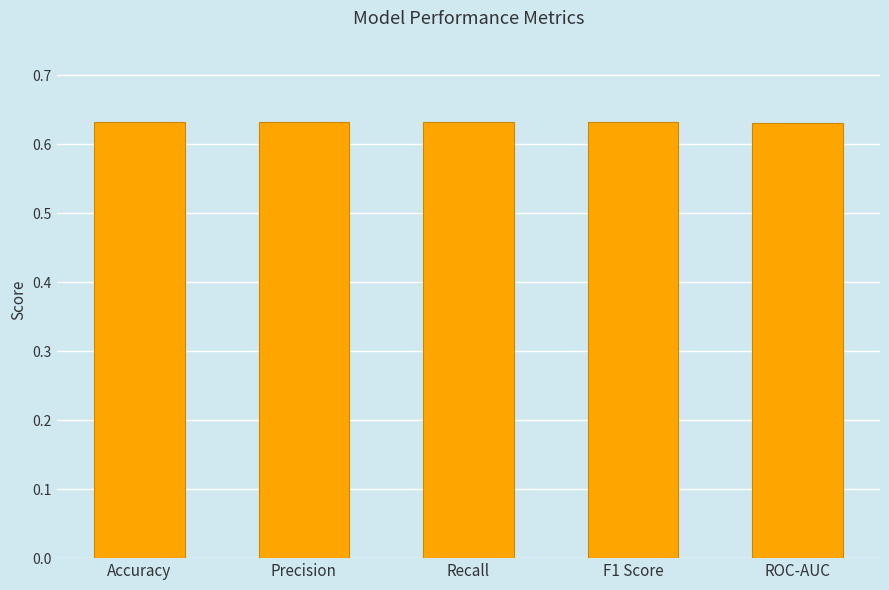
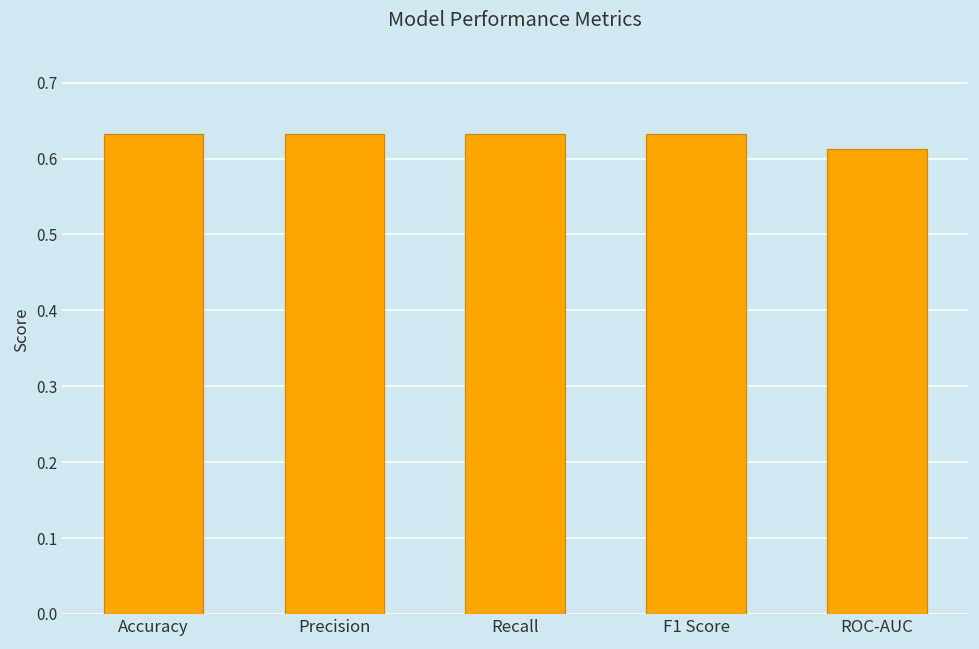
  {
    "Accuracy": 0.63,
    "Precision": 0.63,
    "Recall": 0.63,
    "F1 Score": 0.63,
-   "ROC-AUC": 0.63
+   "ROC-AUC": 0.61
  }
